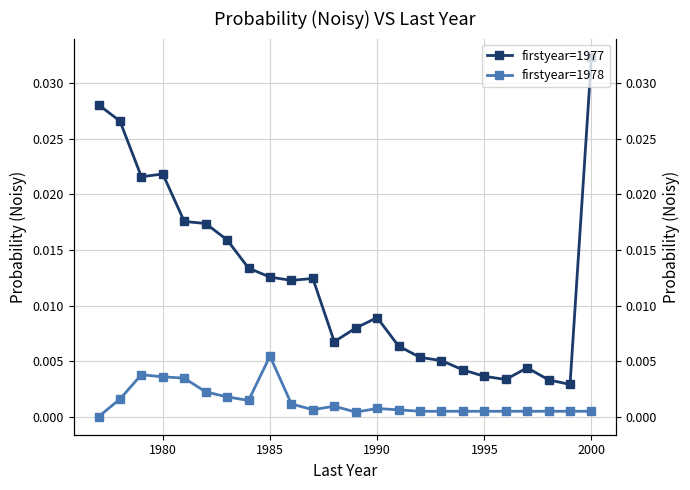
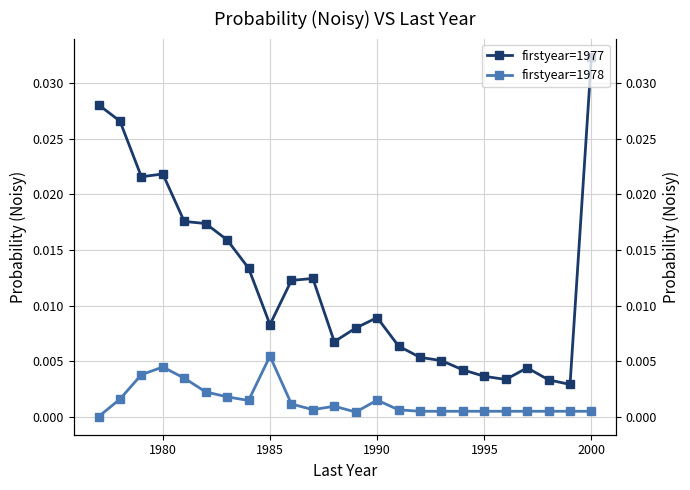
  {
    "firstyear=1977": {
      "1980": 0.0218,
-     "1985": 0.0126,
+     "1985": 0.0083,
      "1990": 0.0089,
      "1995": 0.0037
    },
    "firstyear=1978": {
-     "1980": 0.0036,
+     "1980": 0.0045,
      "1985": 0.0055,
-     "1990": 0.0008,
+     "1990": 0.0015,
      "1995": 0.0005,
      "2000": 0.0005
    }
  }
